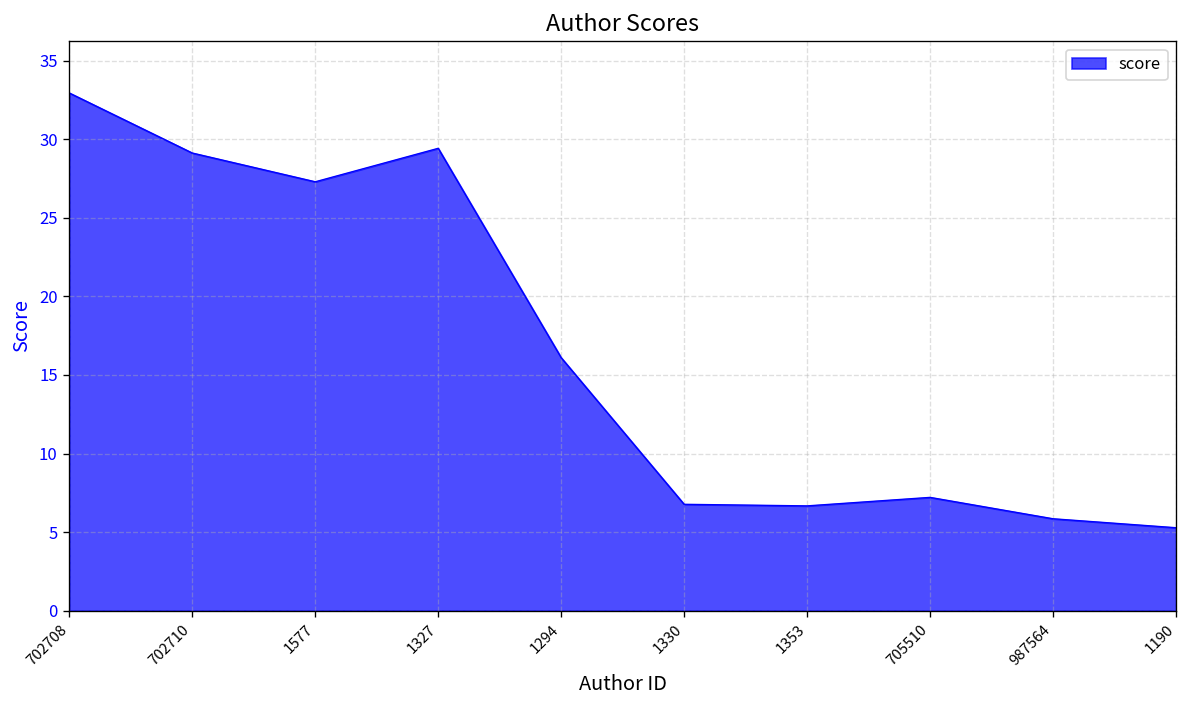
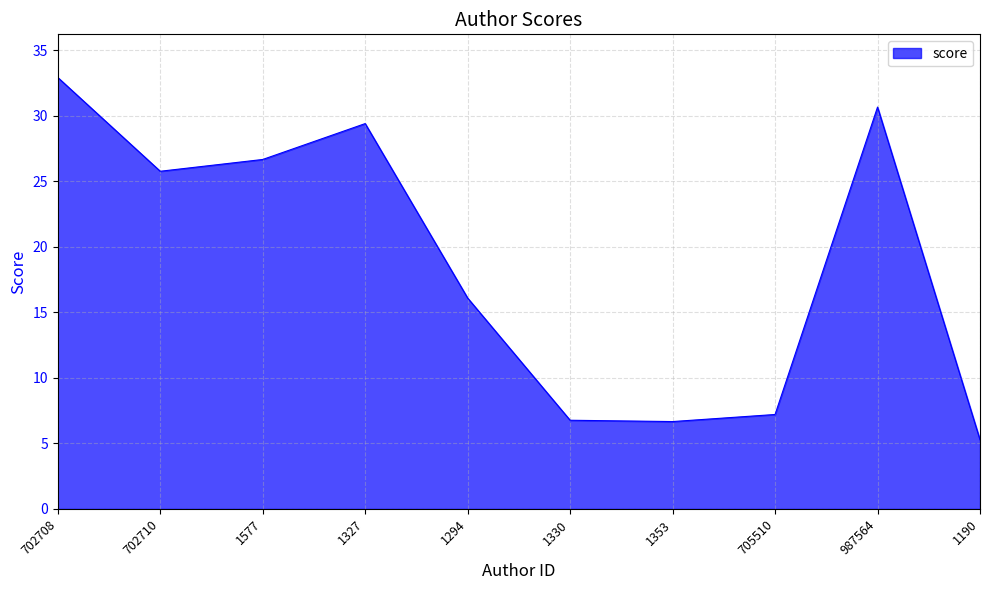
  {
    "702708": 32.9,
-   "702710": 29.1,
-   "1577": 27.3,
+   "702710": 25.8,
+   "1577": 26.7,
    "1327": 29.4,
    "1294": 16.1,
    "1330": 6.8,
    "1353": 6.7,
    "705510": 7.2,
-   "987564": 5.9,
+   "987564": 30.7,
    "1190": 5.3
  }
